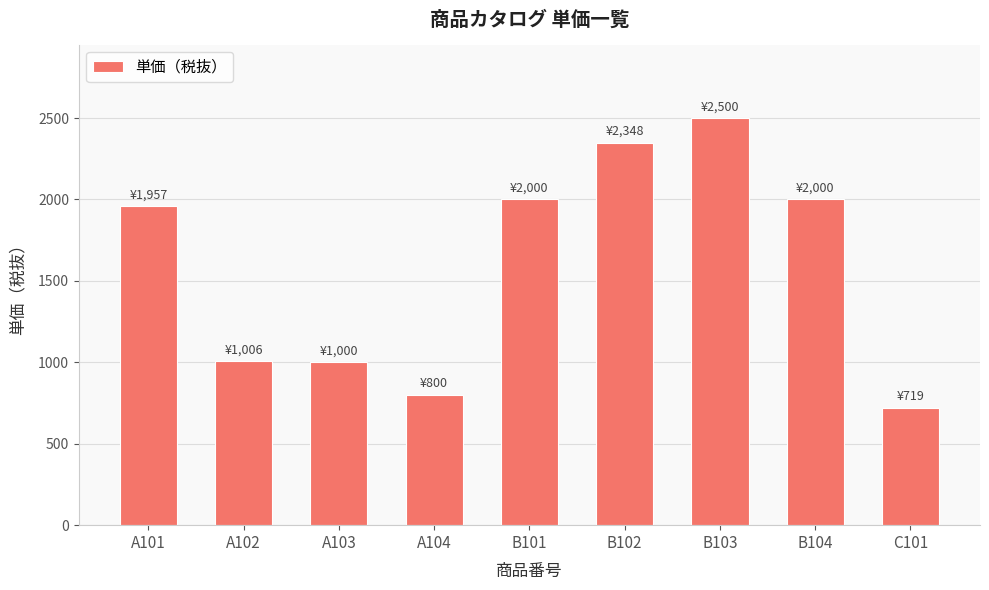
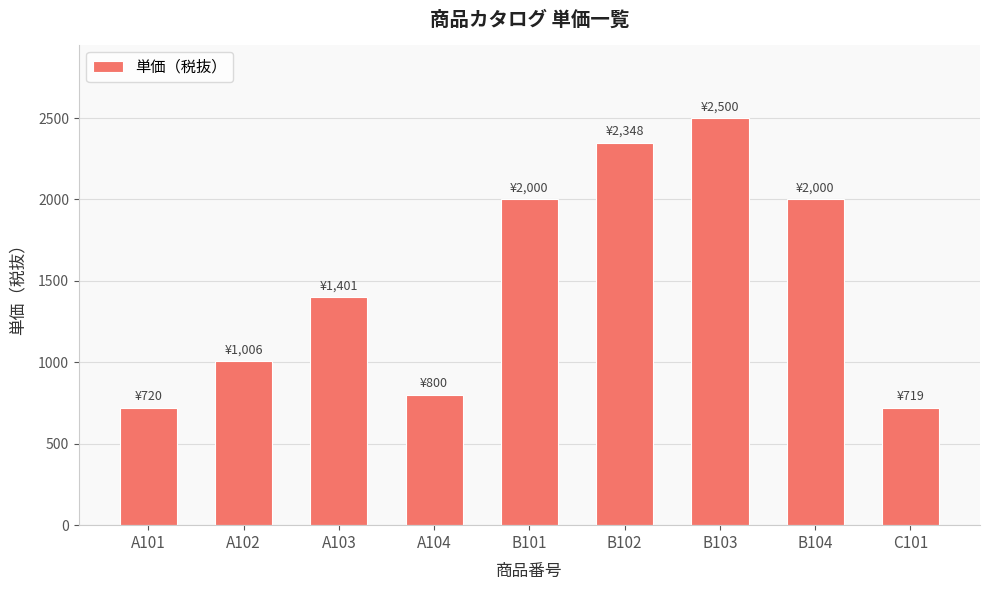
  {
-   "A101": "¥1,957",
+   "A101": "¥720",
    "A102": "¥1,006",
-   "A103": "¥1,000",
+   "A103": "¥1,401",
    "A104": "¥800",
    "B101": "¥2,000",
    "B102": "¥2,348",
    "B103": "¥2,500",
    "B104": "¥2,000",
    "C101": "¥719"
  }
